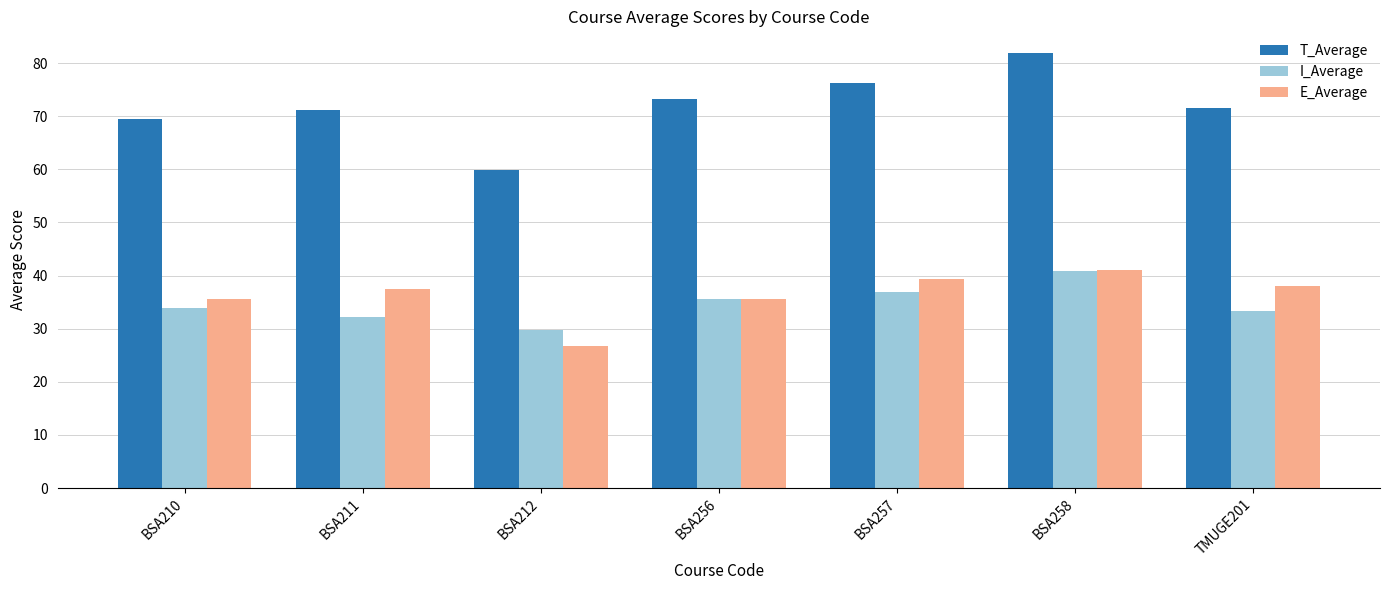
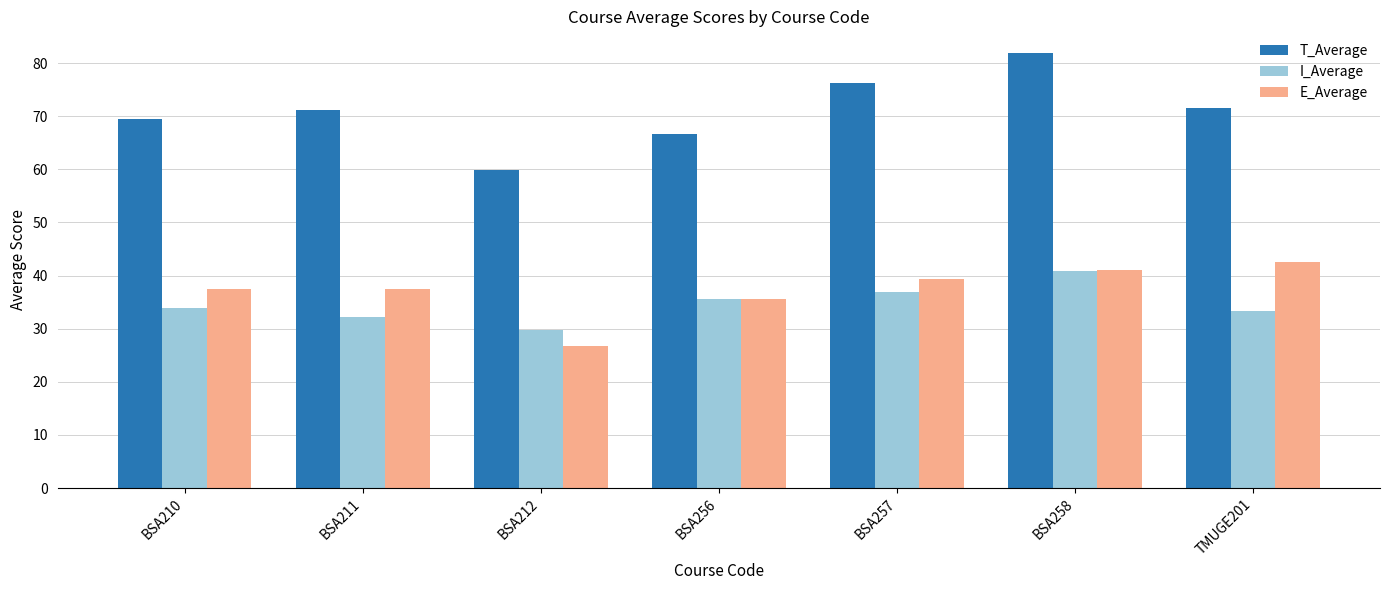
  {
    "T_Average": {
      "BSA210": 69,
      "BSA211": 71,
      "BSA212": 60,
-     "BSA256": 73,
+     "BSA256": 67,
      "BSA257": 76,
      "BSA258": 82,
      "TMUGE201": 72
    },
    "I_Average": {
      "BSA210": 34,
      "BSA211": 32,
      "BSA212": 30,
      "BSA256": 36,
      "BSA257": 37,
      "BSA258": 41,
      "TMUGE201": 33
    },
    "E_Average": {
-     "BSA210": 36,
+     "BSA210": 37,
      "BSA211": 37,
      "BSA212": 27,
      "BSA256": 36,
      "BSA257": 39,
      "BSA258": 41,
-     "TMUGE201": 38
+     "TMUGE201": 43
    }
  }
